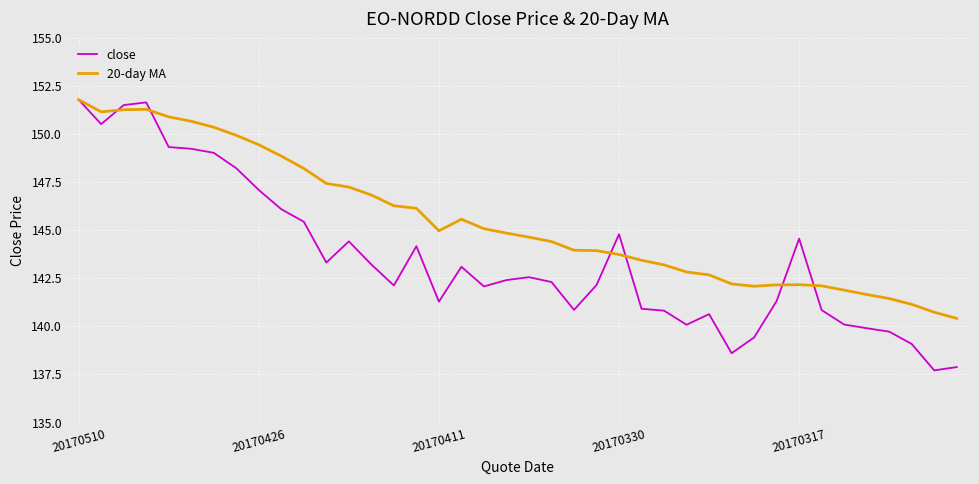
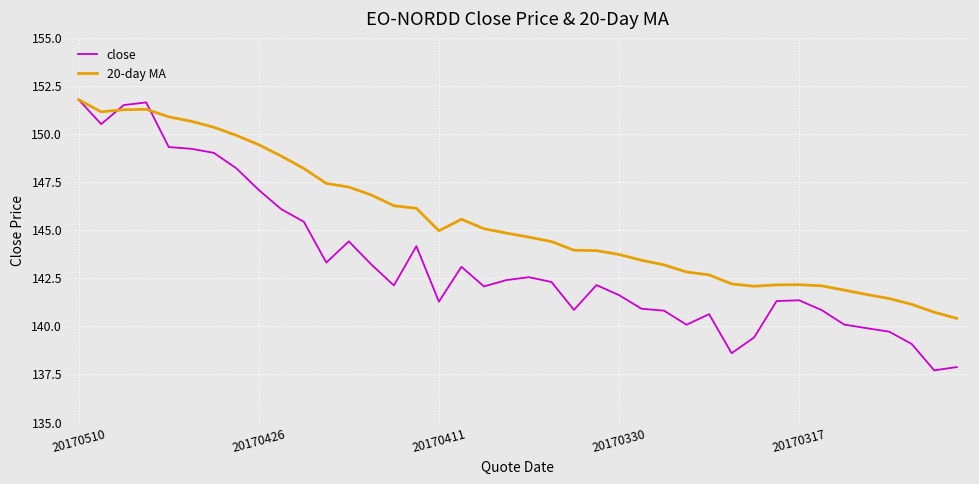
  {
    "close": {
      "20170426": 147.1,
      "20170411": 141.3,
-     "20170330": 144.8,
-     "20170317": 144.6
+     "20170330": 141.6,
+     "20170317": 141.4
    },
    "20-day MA": {
      "20170426": 149.4,
      "20170411": 145.0,
      "20170330": 143.7,
      "20170317": 142.2
    }
  }
